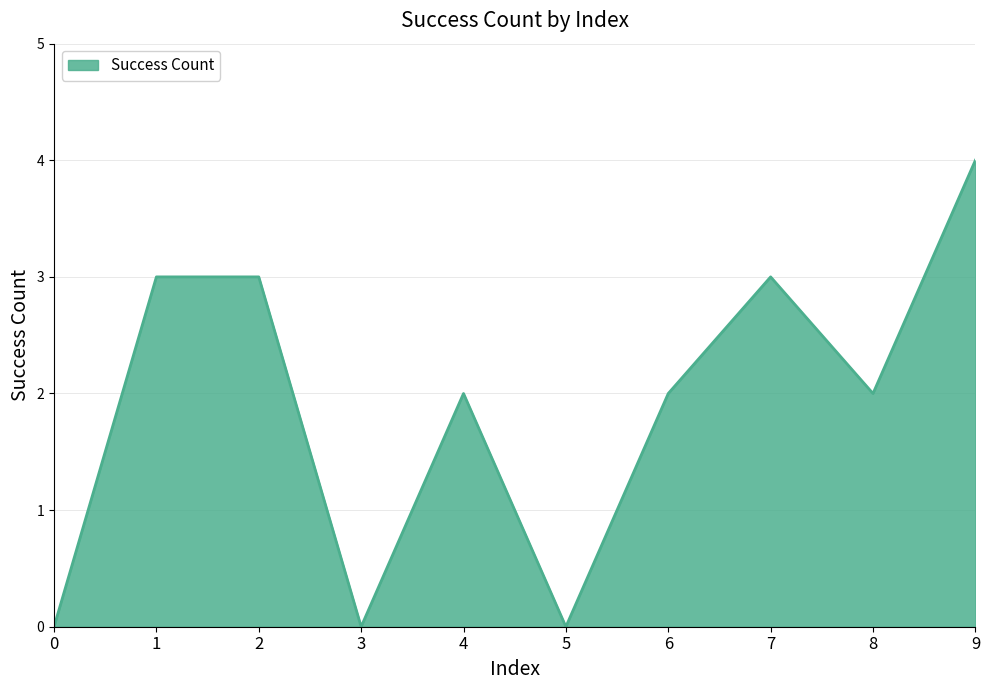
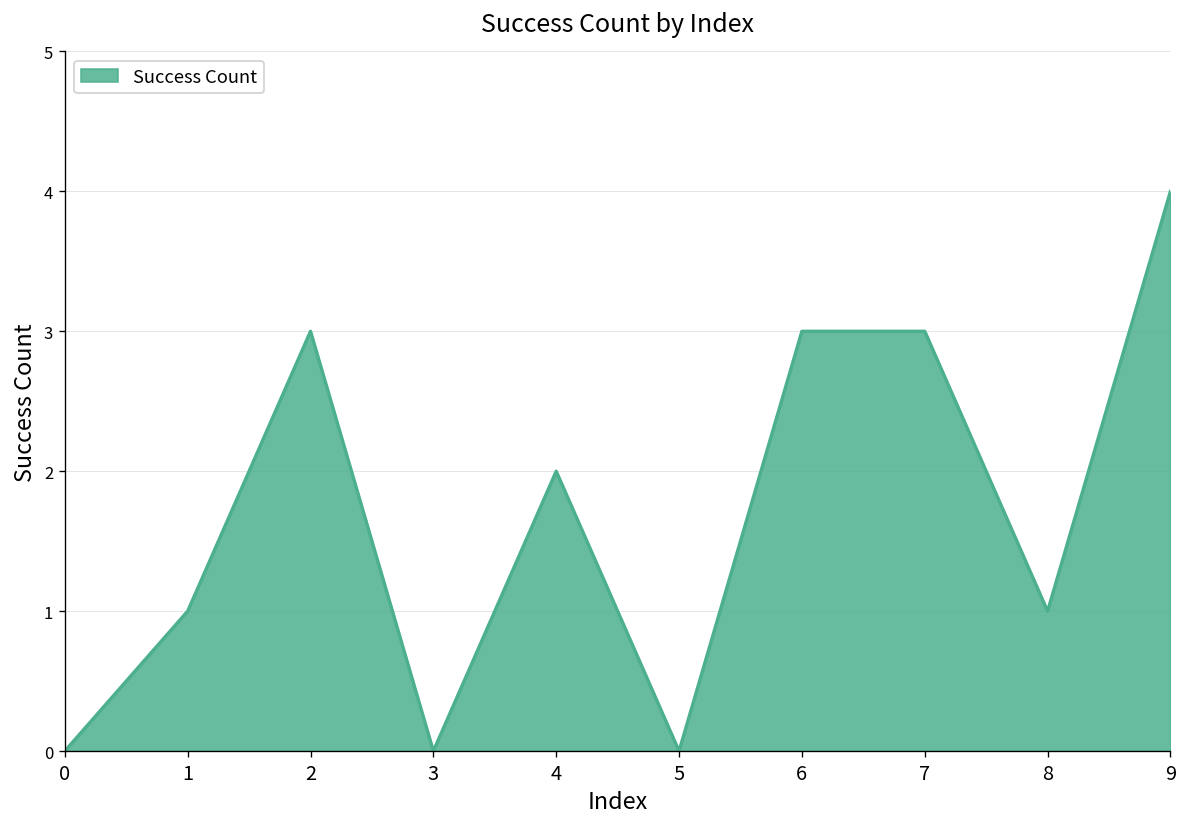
  {
    "0": 0,
-   "1": 3,
+   "1": 1,
    "2": 3,
    "3": 0,
    "4": 2,
    "5": 0,
-   "6": 2,
+   "6": 3,
    "7": 3,
-   "8": 2,
+   "8": 1,
    "9": 4
  }
